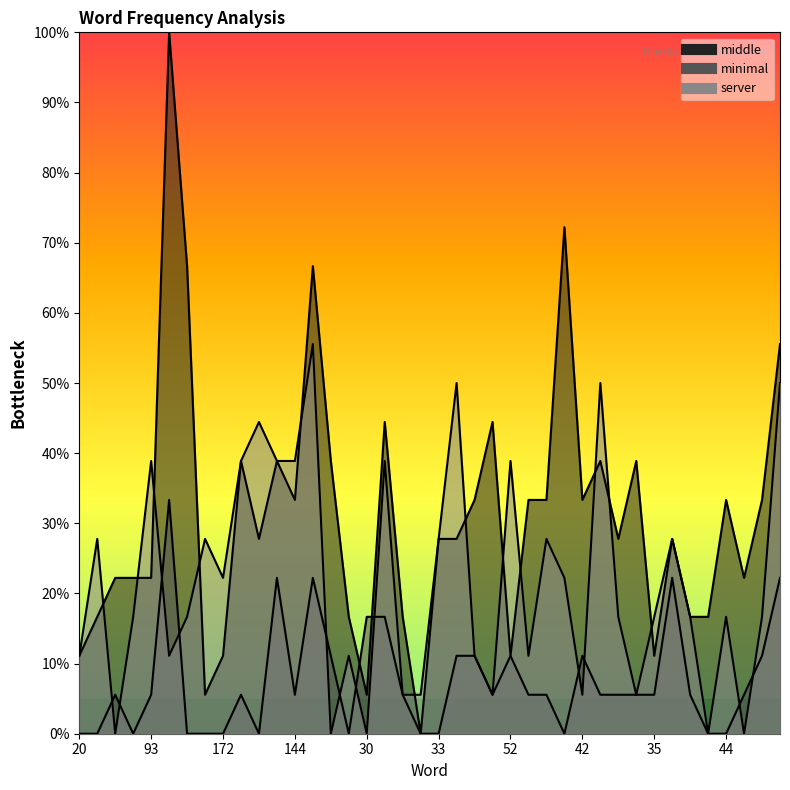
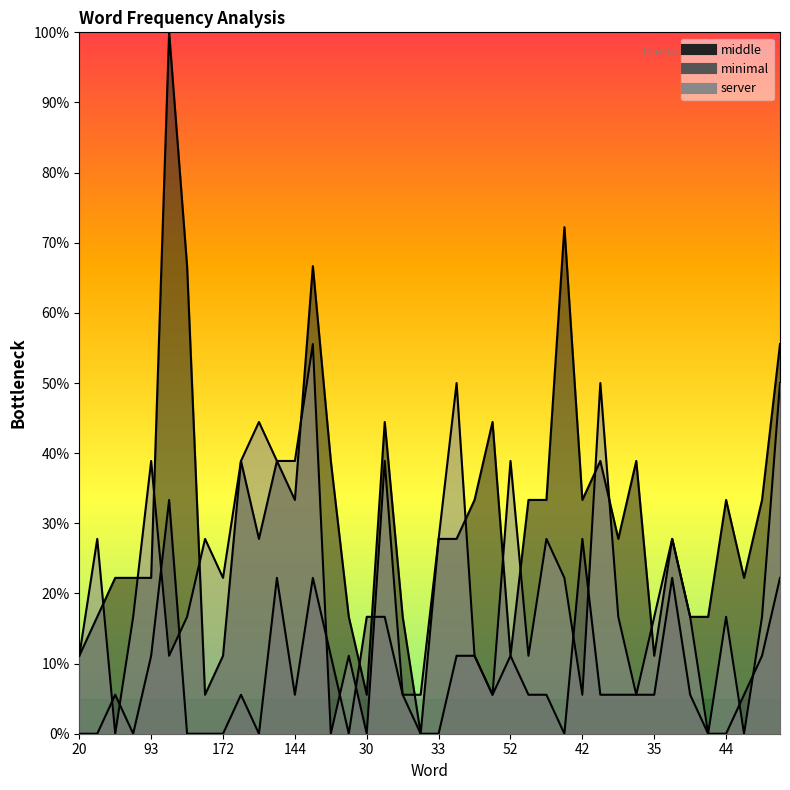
  {
    "middle": {
      "93": "22%",
      "172": "11%",
      "144": "33%",
      "42": "33%",
      "44": "33%"
    },
    "minimal": {
-     "93": "6%",
+     "93": "11%",
      "144": "6%",
-     "42": "11%"
+     "42": "28%"
    },
    "server": {
      "93": "39%",
      "172": "22%",
      "144": "39%",
      "52": "39%",
      "42": "6%",
      "44": "17%"
    }
  }
